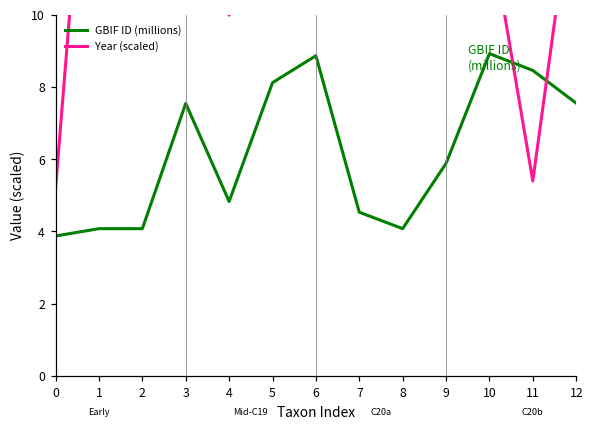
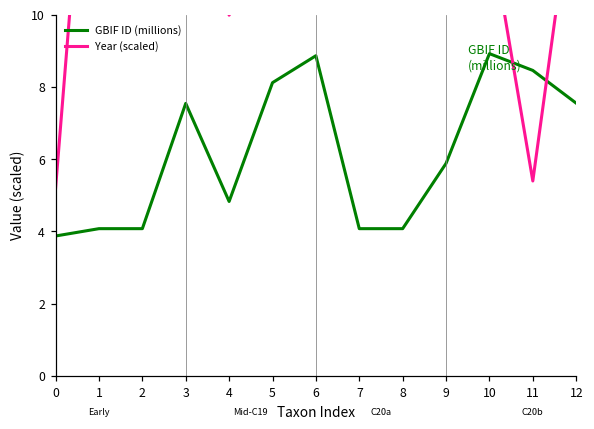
  {
    "GBIF ID (millions)": {
      "0": 3.9,
      "1": 4.1,
      "2": 4.1,
      "3": 7.6,
      "4": 4.8,
      "5": 8.1,
      "6": 8.9,
-     "7": 4.5,
+     "7": 4.1,
      "8": 4.1,
      "9": 5.9,
      "10": 8.9,
      "11": 8.5,
      "12": 7.6
    },
    "Year (scaled)": {
      "0": 5.2,
      "4": 10.0,
      "11": 5.4
    }
  }
